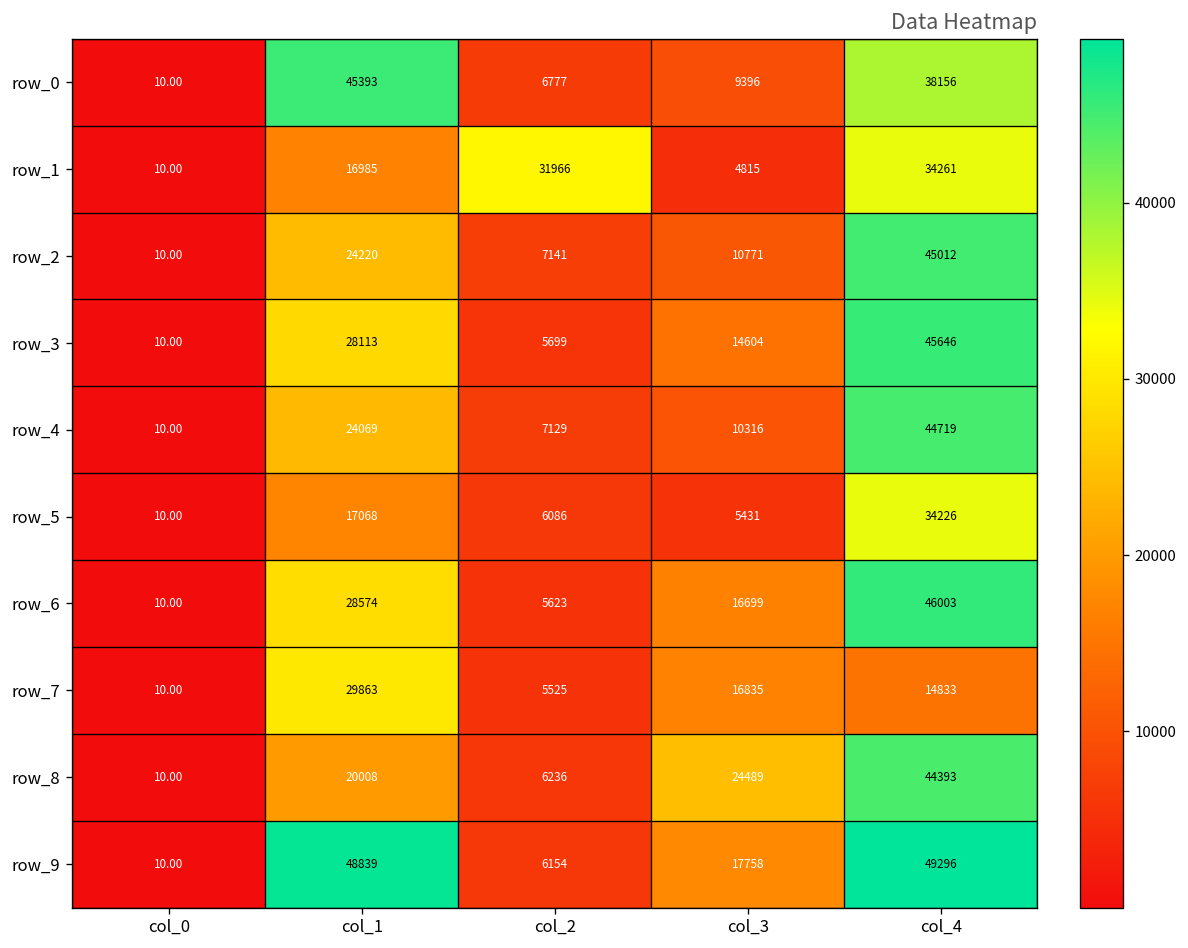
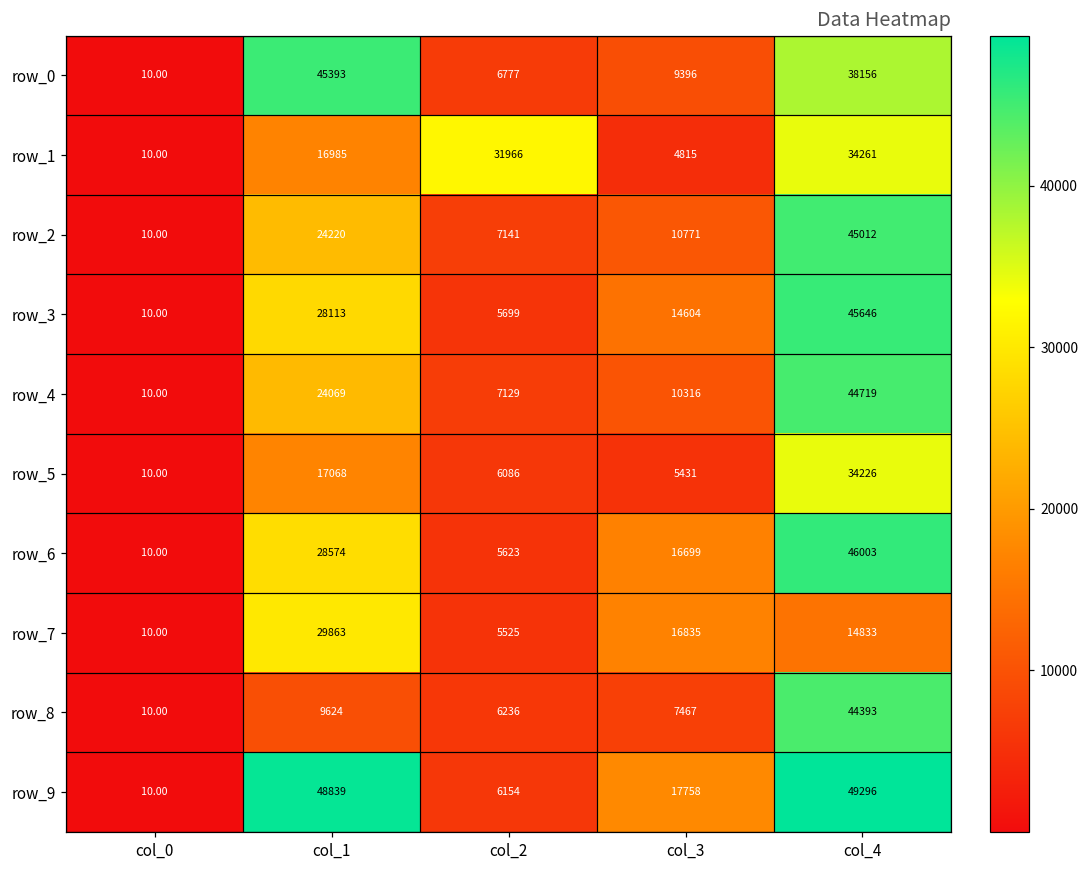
  {
    "row_0": {
      "col_0": 10.00,
      "col_1": 45393,
      "col_2": 6777,
      "col_3": 9396,
      "col_4": 38156
    },
    "row_1": {
      "col_0": 10.00,
      "col_1": 16985,
      "col_2": 31966,
      "col_3": 4815,
      "col_4": 34261
    },
    "row_2": {
      "col_0": 10.00,
      "col_1": 24220,
      "col_2": 7141,
      "col_3": 10771,
      "col_4": 45012
    },
    "row_3": {
      "col_0": 10.00,
      "col_1": 28113,
      "col_2": 5699,
      "col_3": 14604,
      "col_4": 45646
    },
    "row_4": {
      "col_0": 10.00,
      "col_1": 24069,
      "col_2": 7129,
      "col_3": 10316,
      "col_4": 44719
    },
    "row_5": {
      "col_0": 10.00,
      "col_1": 17068,
      "col_2": 6086,
      "col_3": 5431,
      "col_4": 34226
    },
    "row_6": {
      "col_0": 10.00,
      "col_1": 28574,
      "col_2": 5623,
      "col_3": 16699,
      "col_4": 46003
    },
    "row_7": {
      "col_0": 10.00,
      "col_1": 29863,
      "col_2": 5525,
      "col_3": 16835,
      "col_4": 14833
    },
    "row_8": {
      "col_0": 10.00,
-     "col_1": 20008,
+     "col_1": 9624,
      "col_2": 6236,
-     "col_3": 24489,
+     "col_3": 7467,
      "col_4": 44393
    },
    "row_9": {
      "col_0": 10.00,
      "col_1": 48839,
      "col_2": 6154,
      "col_3": 17758,
      "col_4": 49296
    }
  }
